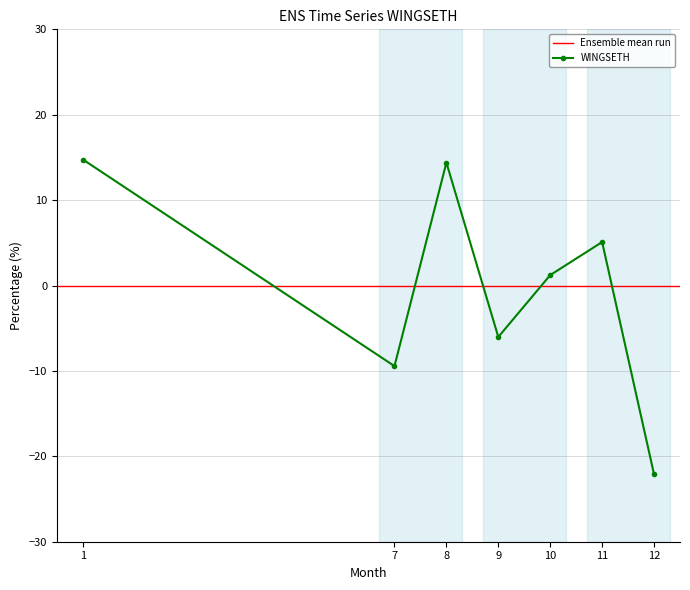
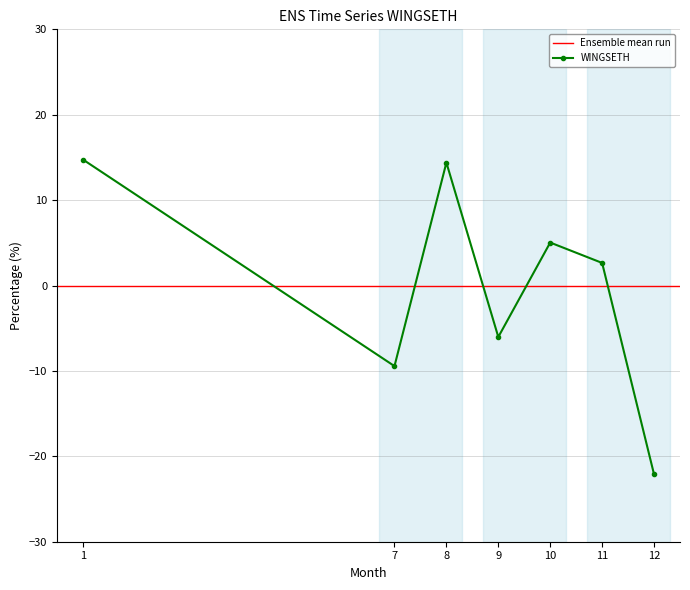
  {
    "1": 15,
    "7": -9,
    "8": 14,
    "9": -6,
-   "10": 1,
-   "11": 5,
+   "10": 5,
+   "11": 3,
    "12": -22
  }
